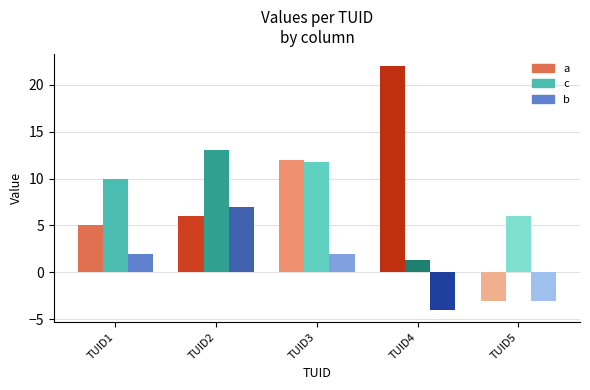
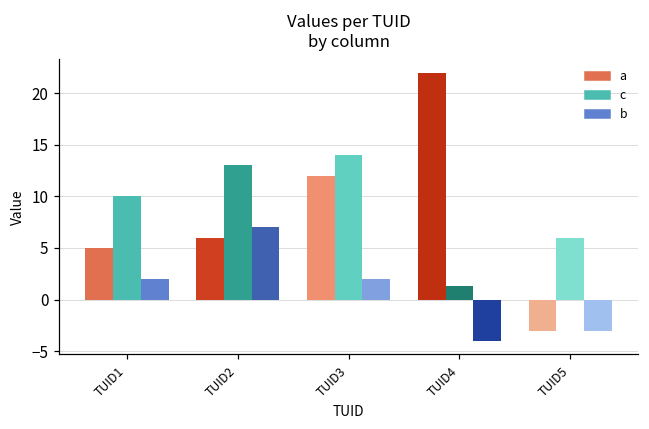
  {
    "TUID1": 10,
    "TUID2": 13,
-   "TUID3": 12,
+   "TUID3": 14,
    "TUID4": 1,
    "TUID5": 6
  }
